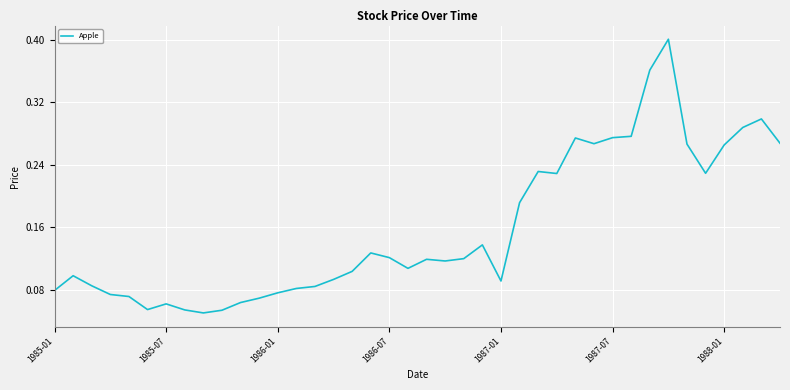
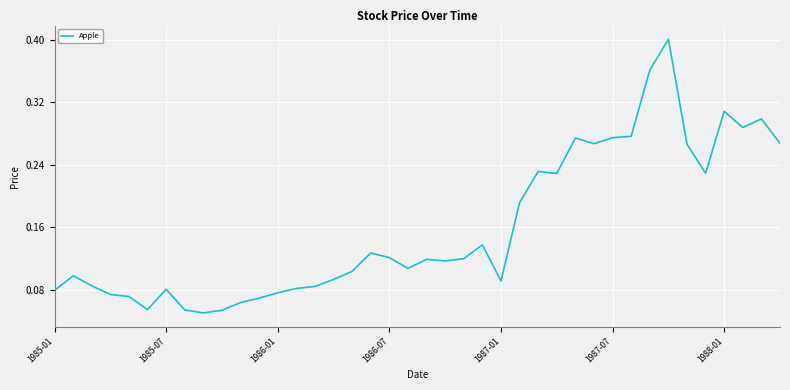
  {
    "1985-01": 0.08,
-   "1985-07": 0.06,
+   "1985-07": 0.08,
    "1986-01": 0.08,
    "1986-07": 0.12,
    "1987-01": 0.09,
    "1987-07": 0.27,
-   "1988-01": 0.27
+   "1988-01": 0.31
  }
